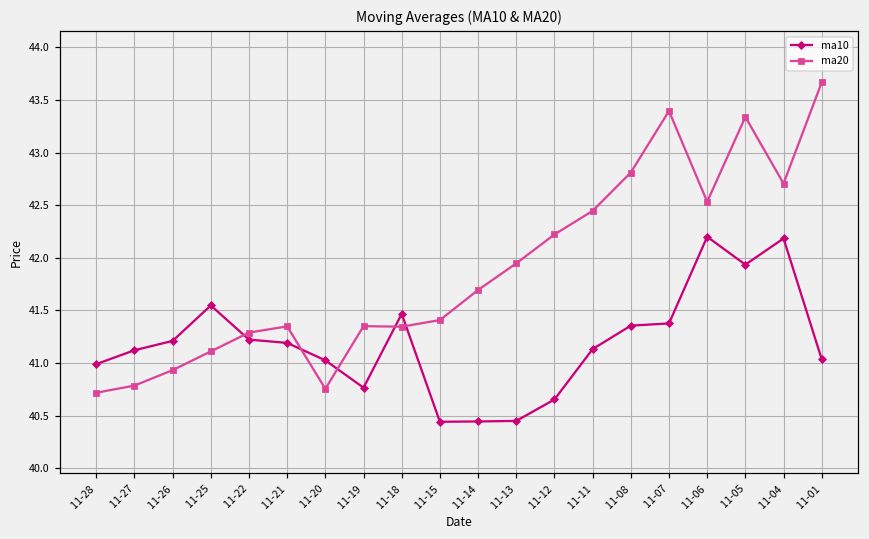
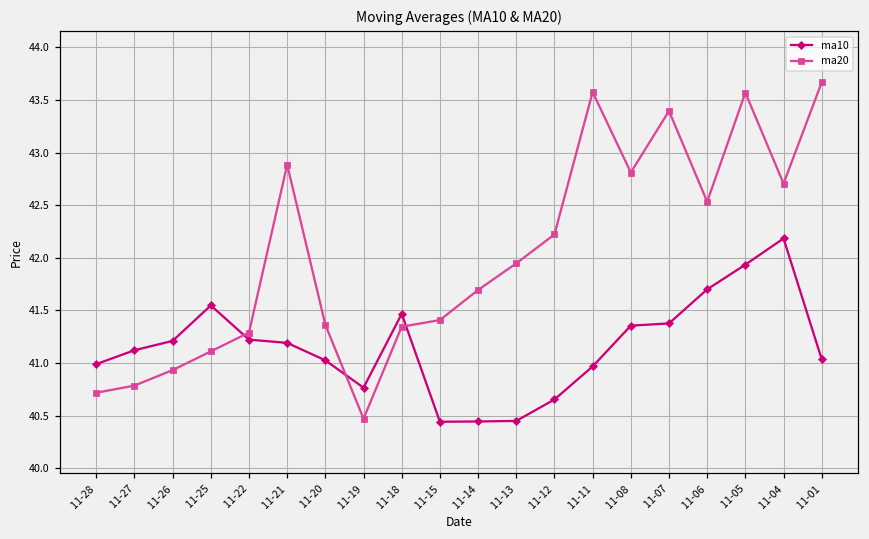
  {
    "ma10": {
      "11-28": 41.0,
      "11-27": 41.1,
      "11-26": 41.2,
      "11-25": 41.5,
      "11-22": 41.2,
      "11-21": 41.2,
      "11-20": 41.0,
      "11-19": 40.8,
      "11-18": 41.5,
      "11-15": 40.4,
      "11-14": 40.4,
      "11-13": 40.4,
      "11-12": 40.7,
-     "11-11": 41.1,
+     "11-11": 41.0,
      "11-08": 41.4,
      "11-07": 41.4,
-     "11-06": 42.2,
+     "11-06": 41.7,
      "11-05": 41.9,
      "11-04": 42.2,
      "11-01": 41.0
    },
    "ma20": {
      "11-28": 40.7,
      "11-27": 40.8,
      "11-26": 40.9,
      "11-25": 41.1,
      "11-22": 41.3,
-     "11-21": 41.3,
-     "11-20": 40.8,
-     "11-19": 41.4,
+     "11-21": 42.9,
+     "11-20": 41.4,
+     "11-19": 40.5,
      "11-18": 41.3,
      "11-15": 41.4,
      "11-14": 41.7,
      "11-13": 41.9,
      "11-12": 42.2,
-     "11-11": 42.4,
+     "11-11": 43.6,
      "11-08": 42.8,
      "11-07": 43.4,
      "11-06": 42.5,
-     "11-05": 43.3,
+     "11-05": 43.6,
      "11-04": 42.7,
      "11-01": 43.7
    }
  }
